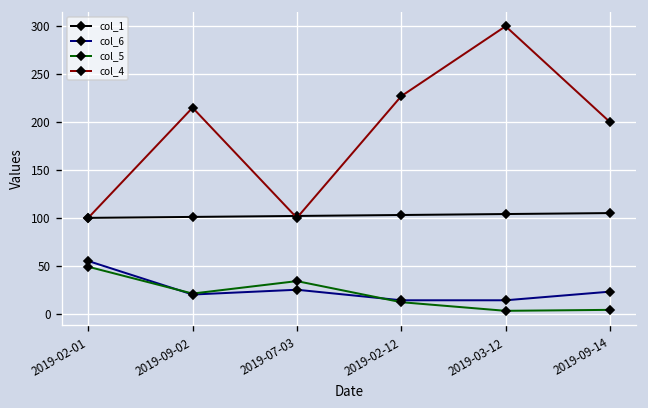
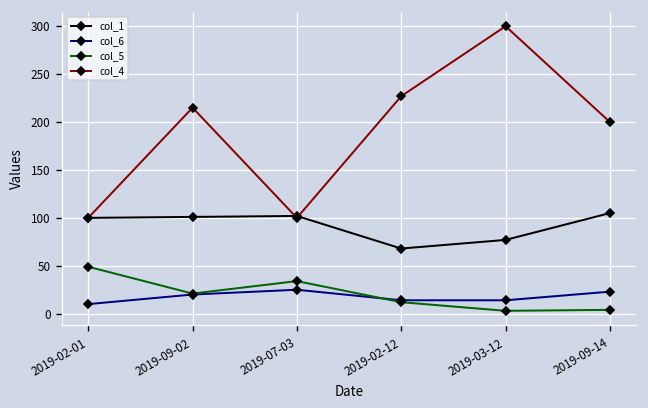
  {
    "col_1": {
      "2019-09-02": 100,
-     "2019-02-12": 100,
-     "2019-03-12": 100,
+     "2019-02-12": 70,
+     "2019-03-12": 80,
      "2019-09-14": 110
    },
    "col_6": {
-     "2019-02-01": 60,
+     "2019-02-01": 10,
      "2019-07-03": 30,
      "2019-03-12": 10,
      "2019-09-14": 20
    },
    "col_5": {
      "2019-02-01": 50,
      "2019-07-03": 30,
      "2019-03-12": 0,
      "2019-09-14": 0
    },
    "col_4": {
      "2019-09-02": 220,
      "2019-02-12": 230,
      "2019-03-12": 300,
      "2019-09-14": 200
    }
  }
